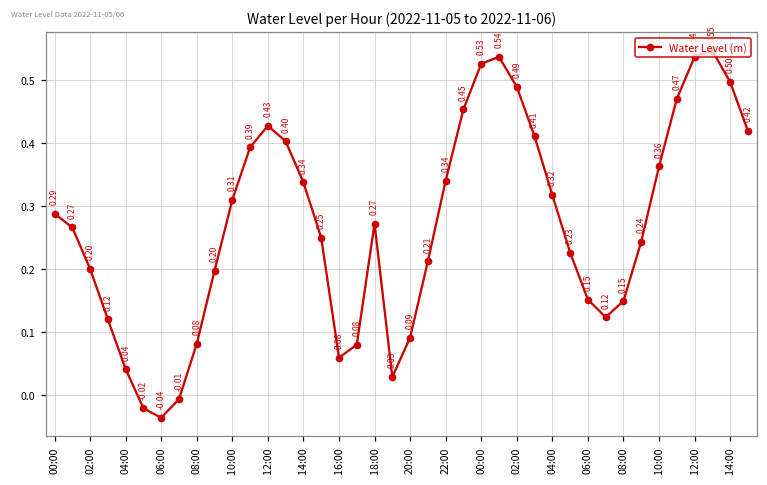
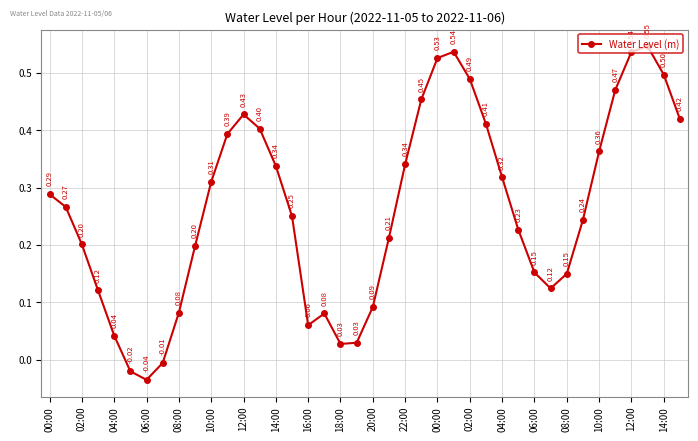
  {
    "16:00": 0.06,
-   "18:00": 0.27,
+   "18:00": 0.03,
    "20:00": 0.09,
    "22:00": 0.34
  }
